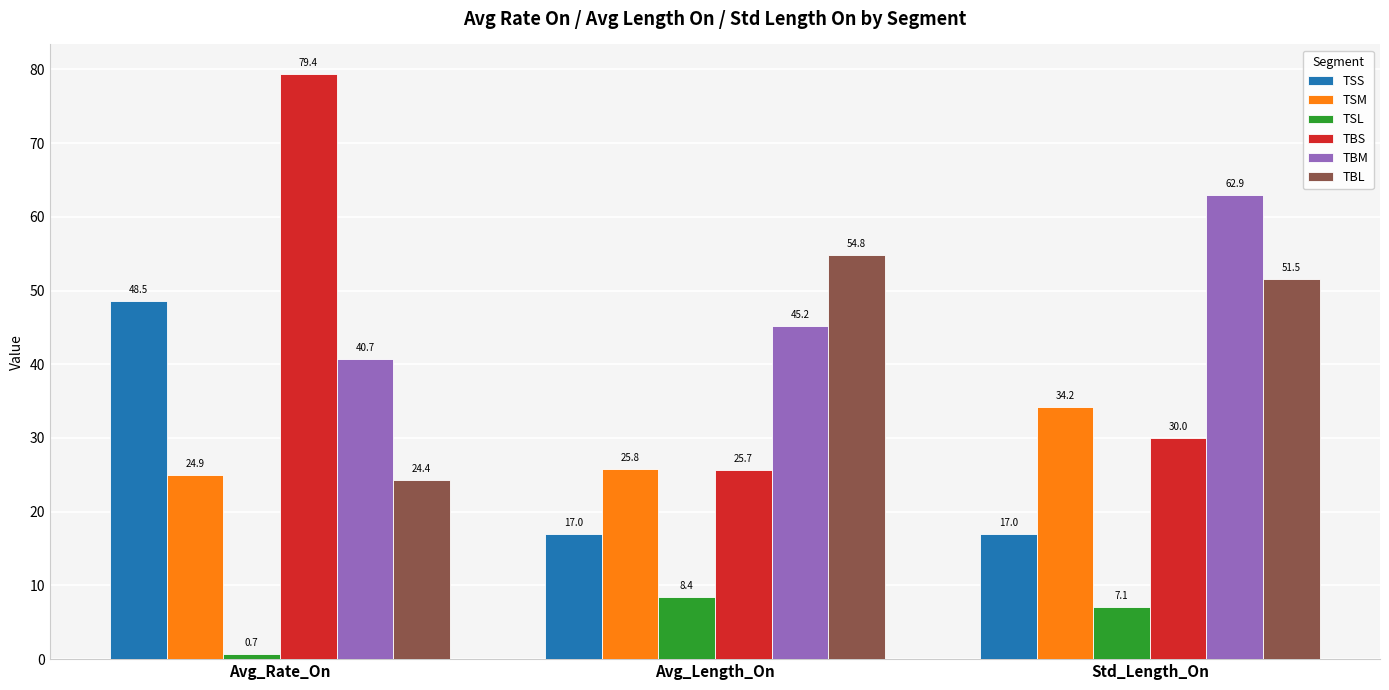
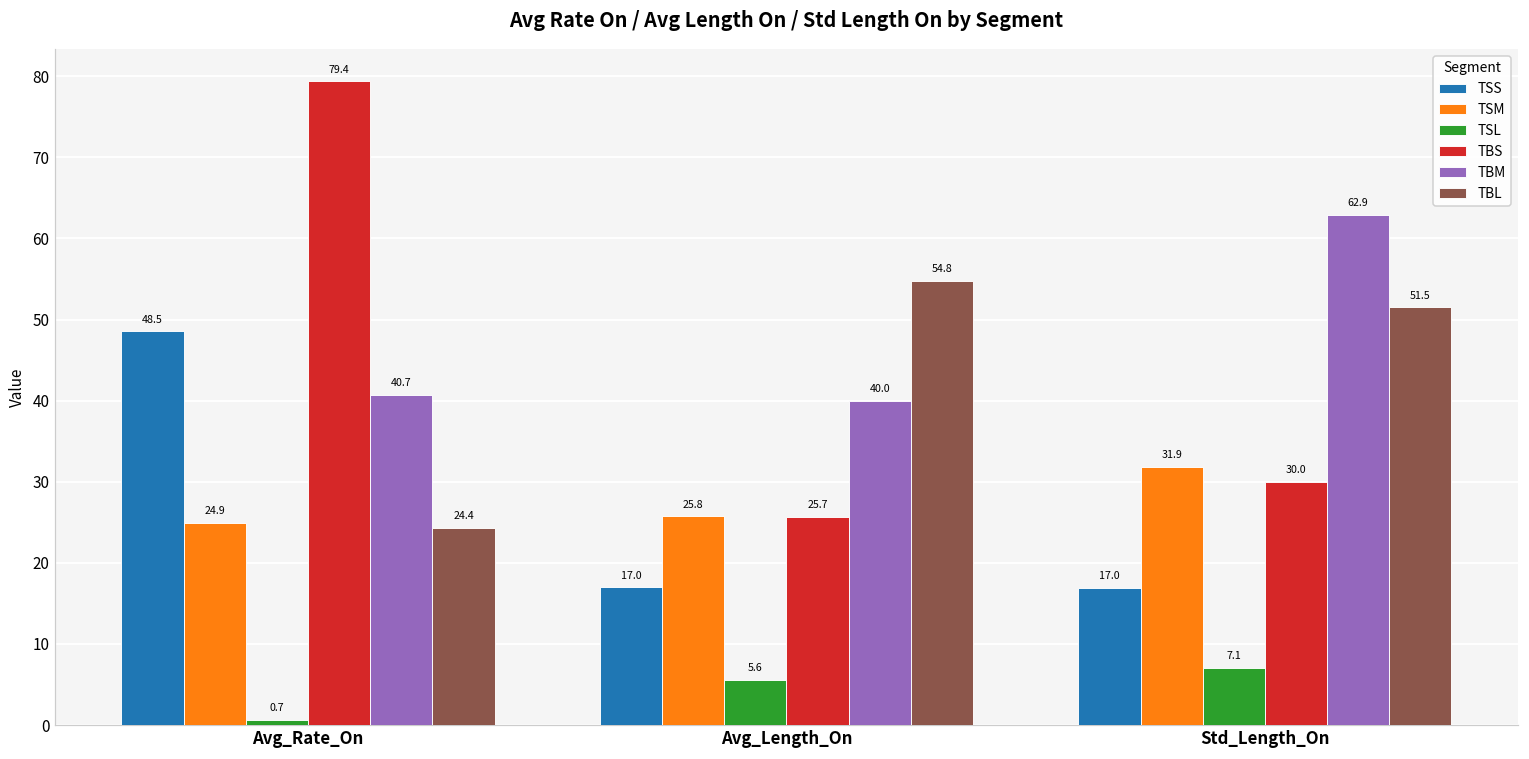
  {
    "TSS": {
      "Avg_Rate_On": 48.5,
      "Avg_Length_On": 17.0,
      "Std_Length_On": 17.0
    },
    "TSM": {
      "Avg_Rate_On": 24.9,
      "Avg_Length_On": 25.8,
-     "Std_Length_On": 34.2
+     "Std_Length_On": 31.9
    },
    "TSL": {
      "Avg_Rate_On": 0.7,
-     "Avg_Length_On": 8.4,
+     "Avg_Length_On": 5.6,
      "Std_Length_On": 7.1
    },
    "TBS": {
      "Avg_Rate_On": 79.4,
      "Avg_Length_On": 25.7,
      "Std_Length_On": 30.0
    },
    "TBM": {
      "Avg_Rate_On": 40.7,
-     "Avg_Length_On": 45.2,
+     "Avg_Length_On": 40.0,
      "Std_Length_On": 62.9
    },
    "TBL": {
      "Avg_Rate_On": 24.4,
      "Avg_Length_On": 54.8,
      "Std_Length_On": 51.5
    }
  }
